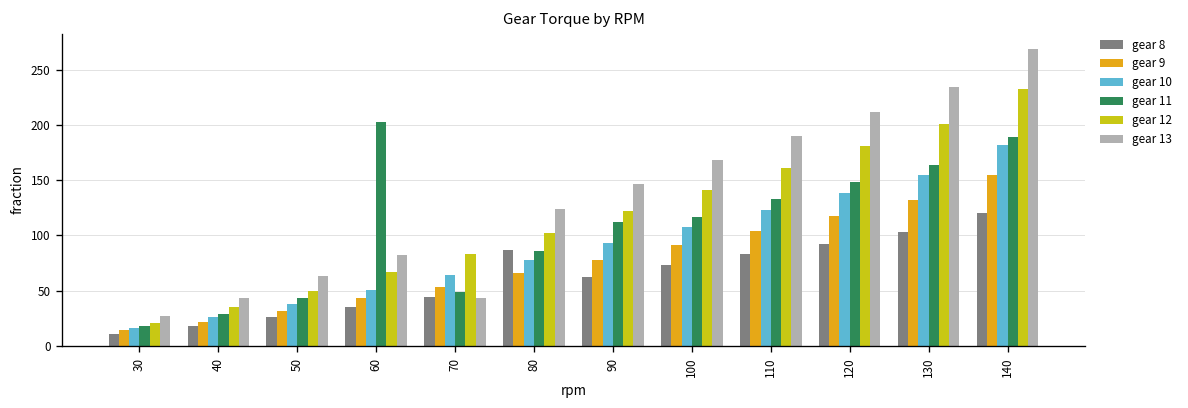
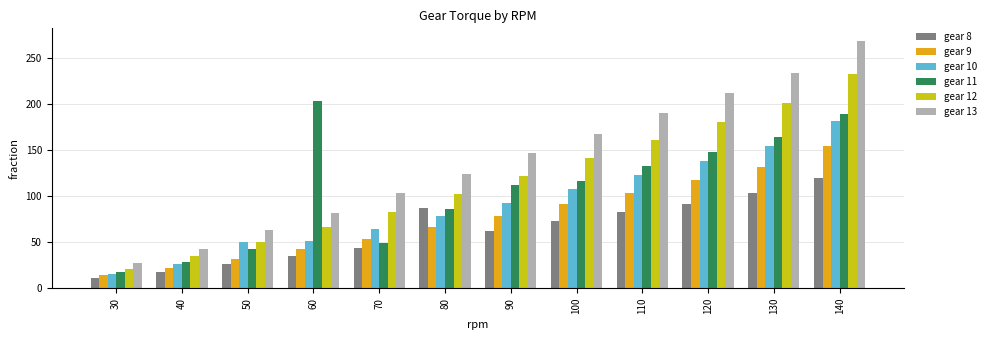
  {
    "gear 8": {
      "30": 10,
      "40": 20,
      "50": 30,
      "60": 40,
      "70": 40,
      "80": 90,
      "90": 60,
      "100": 70,
      "110": 80,
      "120": 90,
      "130": 100,
      "140": 120
    },
    "gear 10": {
      "30": 20,
      "40": 30,
-     "50": 40,
+     "50": 50,
      "60": 50,
      "70": 60,
      "80": 80,
      "90": 90,
      "100": 110,
      "110": 120,
      "120": 140,
      "130": 160,
      "140": 180
    },
    "gear 11": {
      "30": 20,
      "40": 30,
      "50": 40,
      "60": 200,
      "70": 50,
      "80": 90,
      "90": 110,
      "100": 120,
      "110": 130,
      "120": 150,
      "130": 160,
      "140": 190
    },
    "gear 13": {
      "30": 30,
      "40": 40,
      "50": 60,
      "60": 80,
-     "70": 40,
+     "70": 100,
      "80": 120,
      "90": 150,
      "100": 170,
      "110": 190,
      "120": 210,
      "130": 230,
      "140": 270
    }
  }
